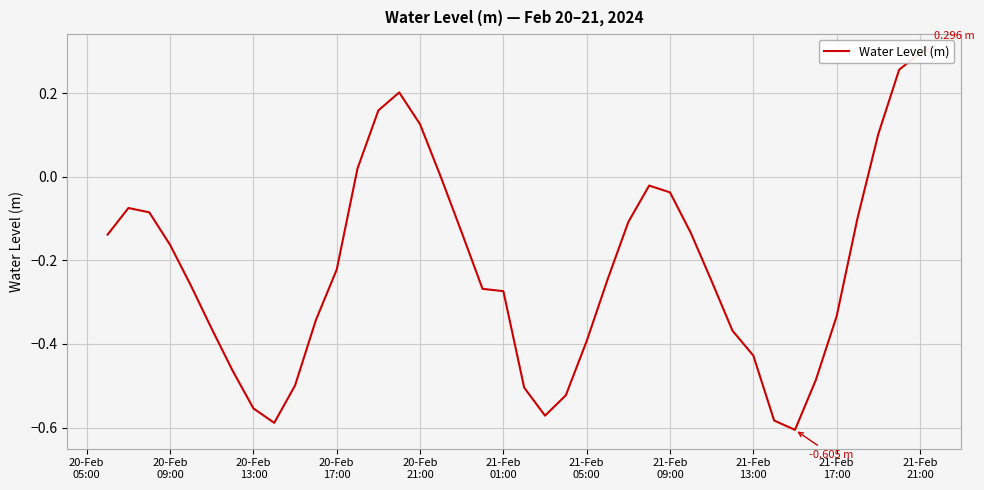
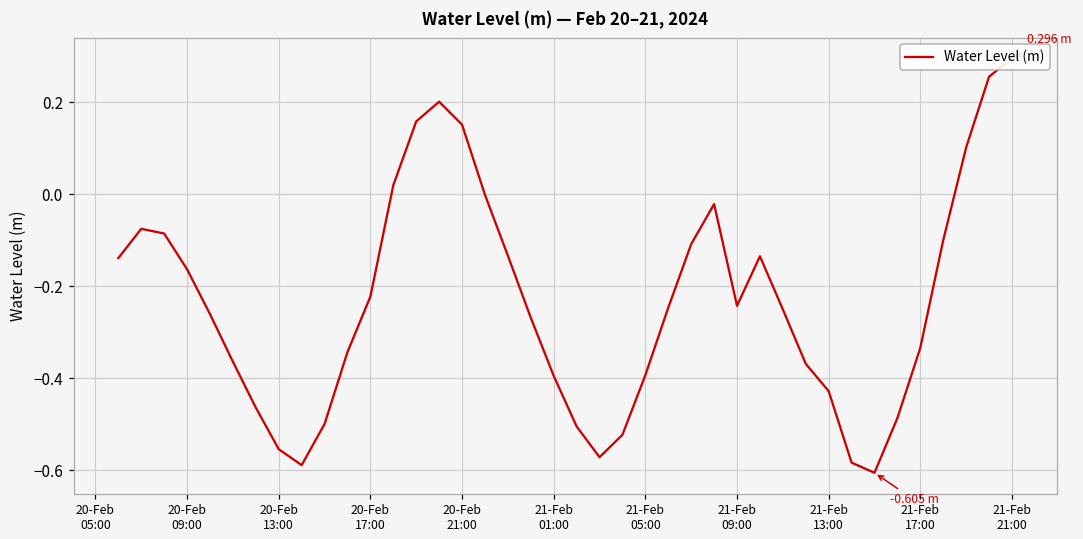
  {
    "20-Feb 09:00": -0.16,
    "20-Feb 13:00": -0.55,
    "20-Feb 17:00": -0.22,
-   "20-Feb 21:00": 0.13,
-   "21-Feb 01:00": -0.27,
+   "20-Feb 21:00": 0.15,
+   "21-Feb 01:00": -0.39,
    "21-Feb 05:00": -0.39,
-   "21-Feb 09:00": -0.04,
+   "21-Feb 09:00": -0.24,
    "21-Feb 13:00": -0.43,
    "21-Feb 17:00": -0.33
  }
